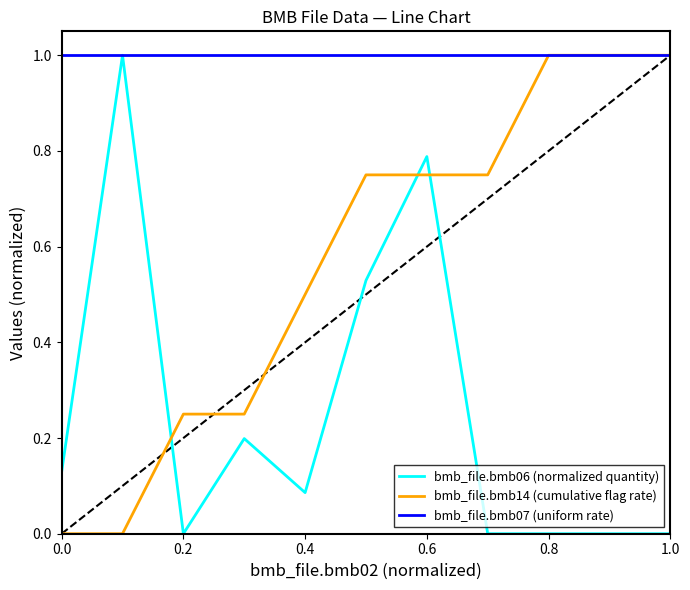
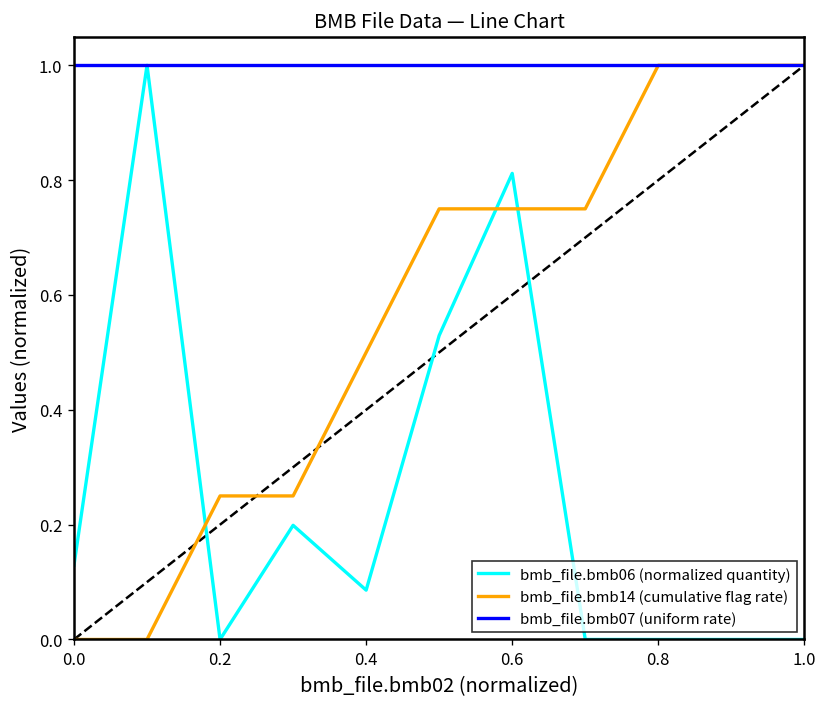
  {
    "bmb_file.bmb06 (normalized quantity)": {
      "0.0": 0.13,
      "0.2": 0.00,
      "0.4": 0.09,
-     "0.6": 0.79,
+     "0.6": 0.81,
      "0.8": 0.00,
      "1.0": 0.00
    },
    "bmb_file.bmb14 (cumulative flag rate)": {
      "0.2": 0.25,
      "0.4": 0.50,
      "0.6": 0.75
    },
    "bmb_file.bmb07 (uniform rate)": {
      "0.0": 1.00,
      "0.2": 1.00,
      "0.4": 1.00,
      "0.6": 1.00
    }
  }
